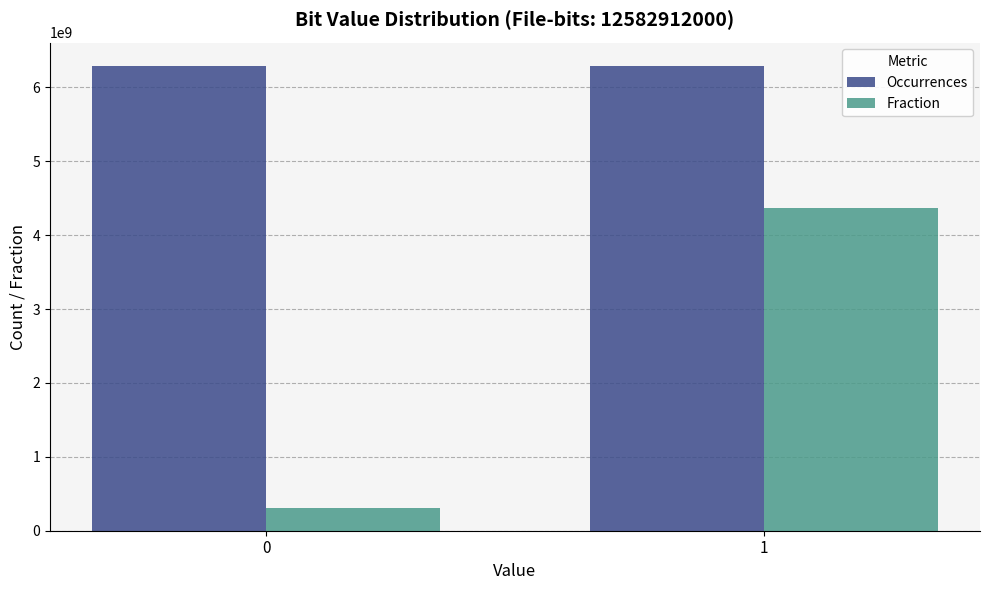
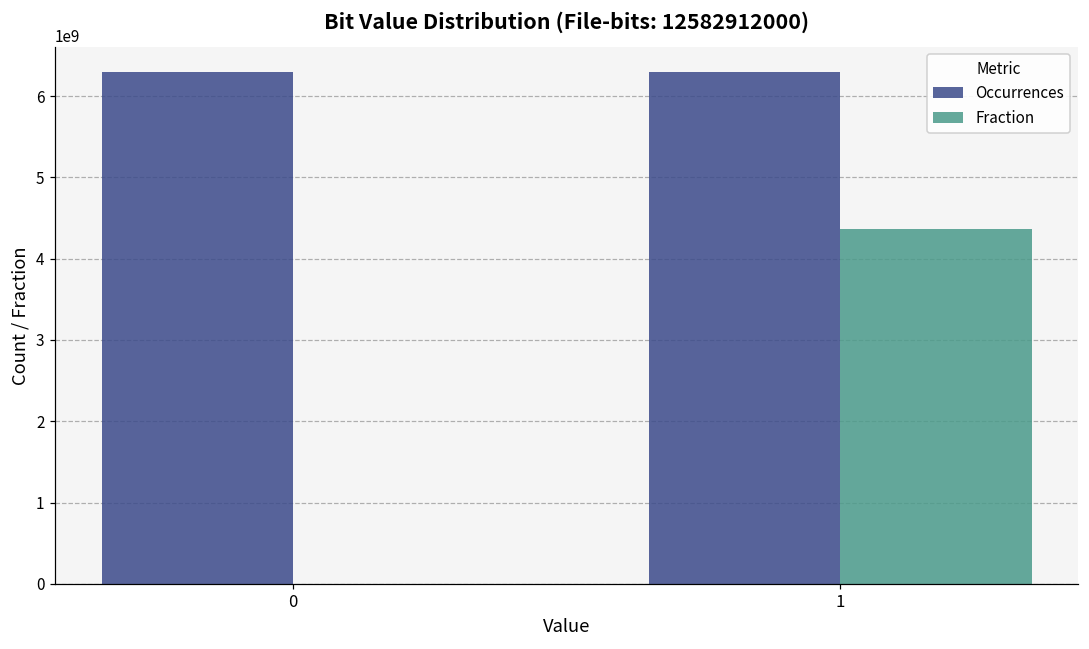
  {
    "Occurrences": {
      "0": 6300000000,
      "1": 6300000000
    },
    "Fraction": {
-     "0": 300000000,
+     "0": 0,
      "1": 4400000000
    }
  }
